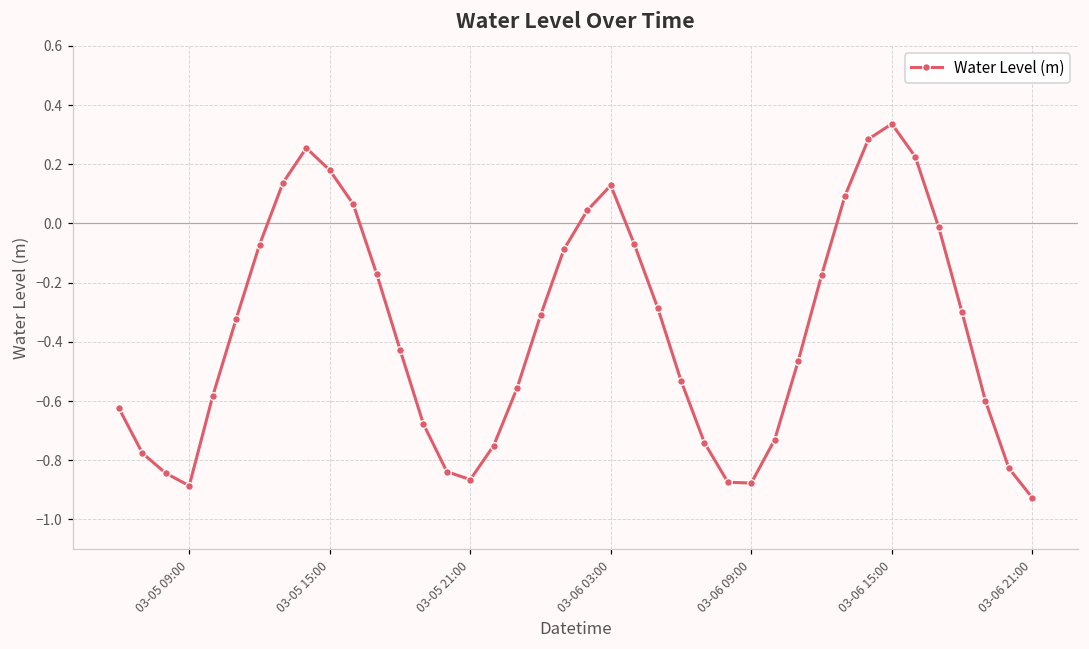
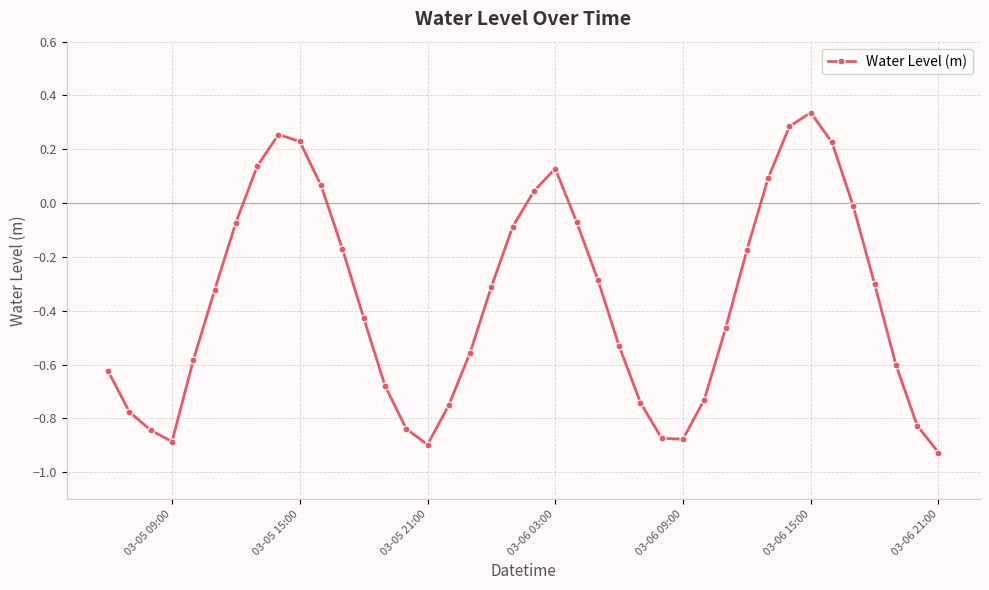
  {
    "03-05 09:00": -0.89,
-   "03-05 15:00": 0.18,
-   "03-05 21:00": -0.87,
+   "03-05 15:00": 0.23,
+   "03-05 21:00": -0.90,
    "03-06 03:00": 0.13,
    "03-06 09:00": -0.88,
    "03-06 15:00": 0.34,
    "03-06 21:00": -0.93
  }
